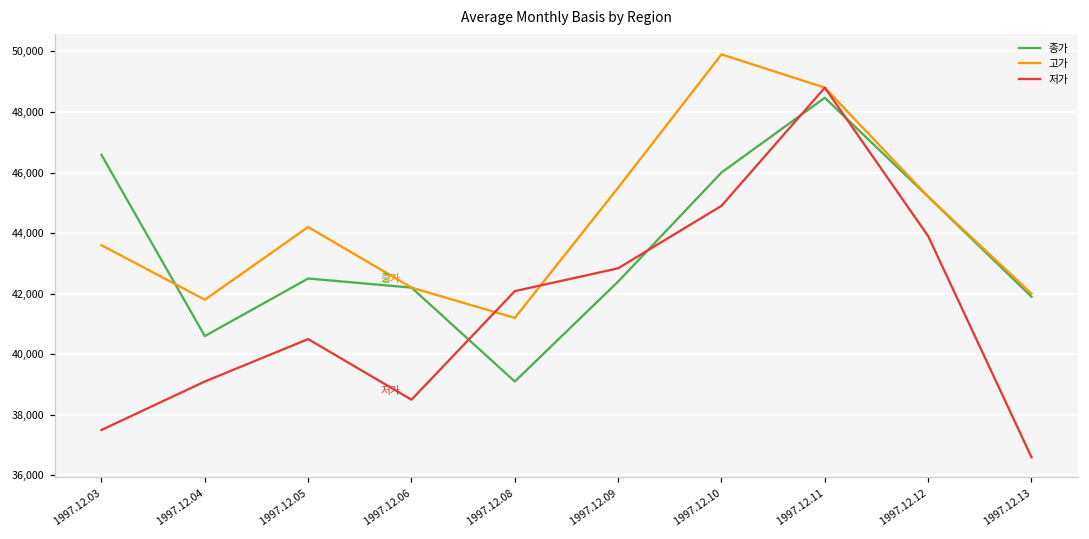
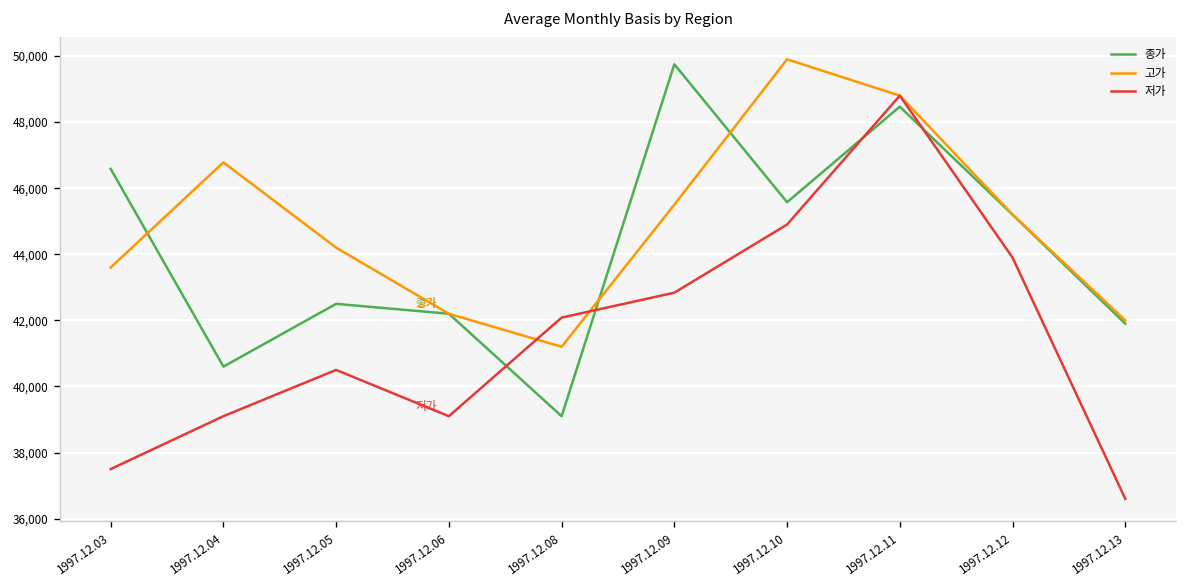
  {
    "종가": {
      "1997.12.03": "46,600",
      "1997.12.04": "40,600",
      "1997.12.05": "42,500",
      "1997.12.08": "39,100",
-     "1997.12.09": "42,400",
-     "1997.12.10": "46,000",
+     "1997.12.09": "49,800",
+     "1997.12.10": "45,600",
      "1997.12.11": "48,500",
      "1997.12.13": "41,900"
    },
    "고가": {
      "1997.12.03": "43,600",
-     "1997.12.04": "41,800",
+     "1997.12.04": "46,800",
      "1997.12.05": "44,200",
      "1997.12.08": "41,200",
      "1997.12.09": "45,500",
      "1997.12.10": "49,900",
      "1997.12.13": "42,000"
    },
    "저가": {
      "1997.12.03": "37,500",
      "1997.12.04": "39,100",
      "1997.12.05": "40,500",
-     "1997.12.06": "38,500",
+     "1997.12.06": "39,100",
      "1997.12.08": "42,100",
      "1997.12.09": "42,800",
      "1997.12.10": "44,900",
      "1997.12.12": "43,900",
      "1997.12.13": "36,600"
    }
  }
